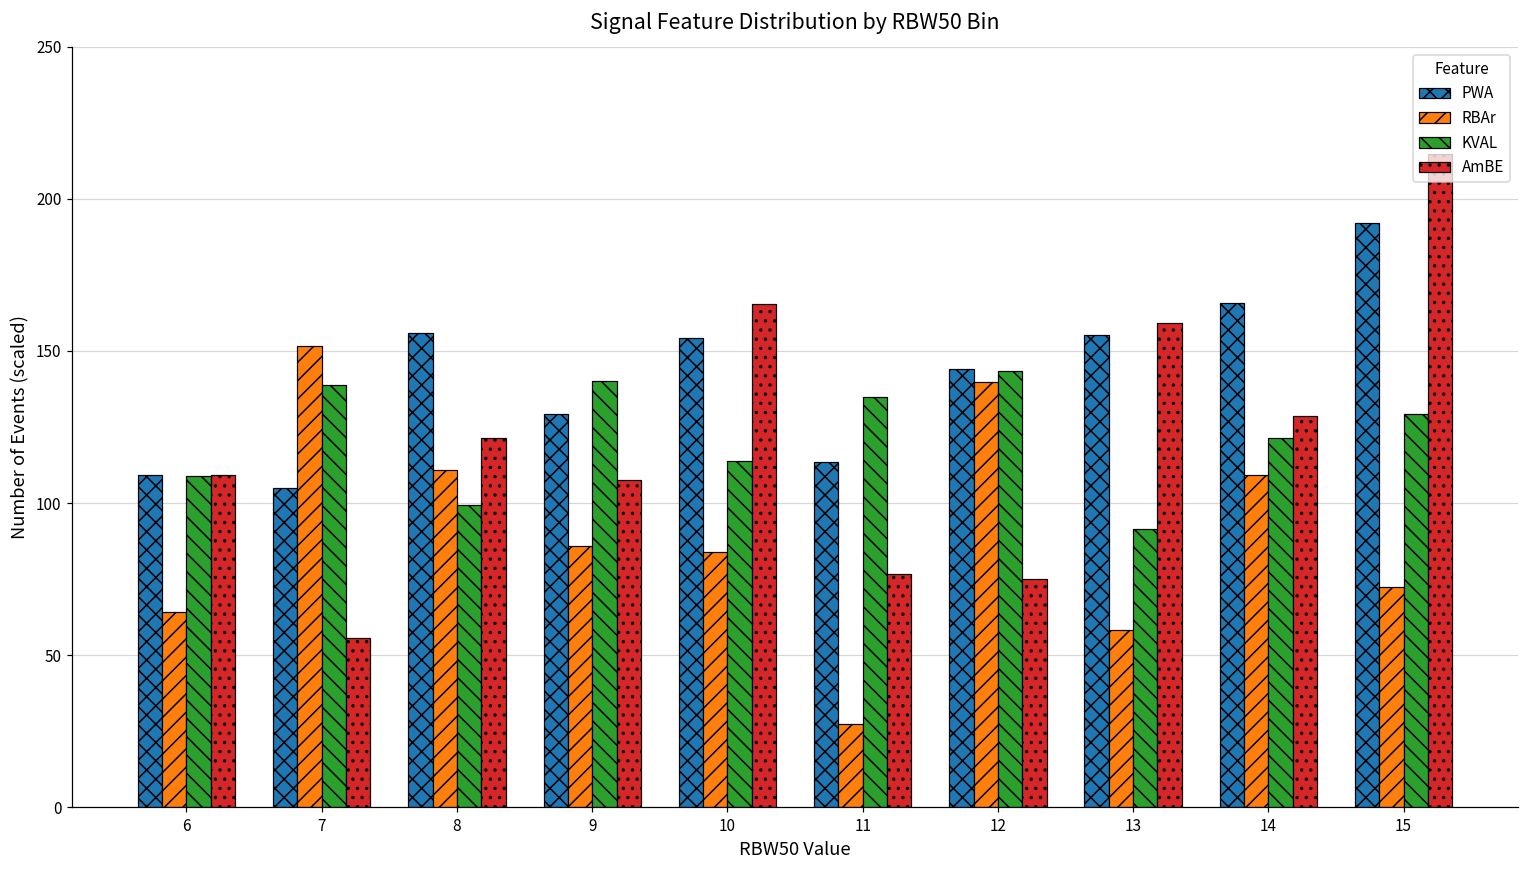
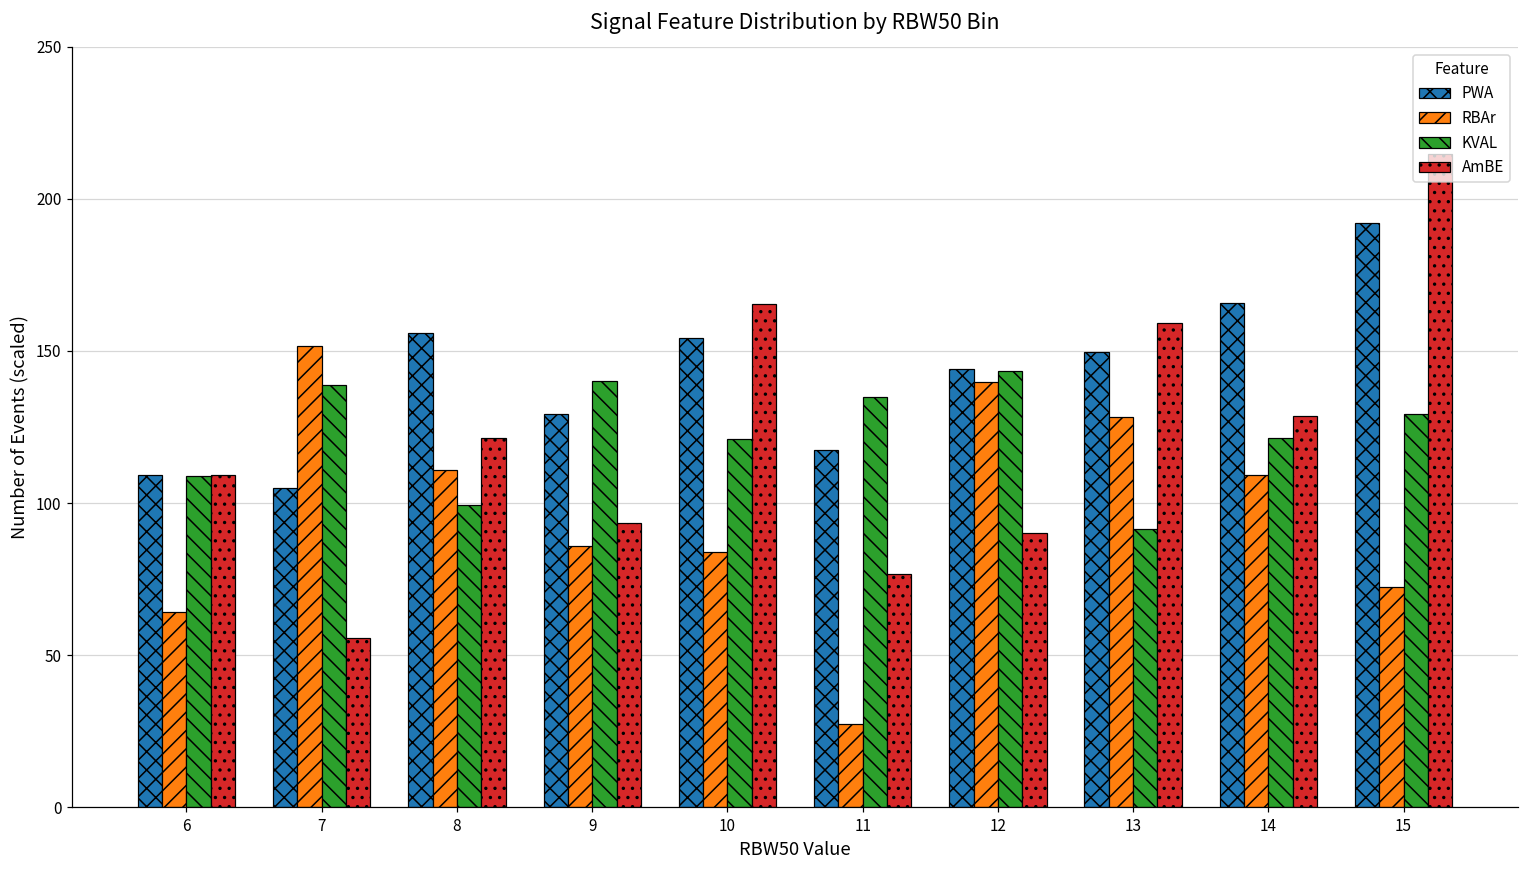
  {
    "PWA": {
      "6": 109,
      "7": 105,
      "8": 156,
      "9": 129,
      "10": 154,
-     "11": 114,
+     "11": 117,
      "12": 144,
-     "13": 155,
+     "13": 150,
      "14": 166,
      "15": 192
    },
    "RBAr": {
      "6": 64,
      "7": 152,
      "8": 111,
      "9": 86,
      "10": 84,
      "11": 27,
      "12": 140,
-     "13": 58,
+     "13": 128,
      "14": 109,
      "15": 72
    },
    "KVAL": {
      "6": 109,
      "7": 139,
      "8": 100,
      "9": 140,
-     "10": 114,
+     "10": 121,
      "11": 135,
      "12": 143,
      "13": 91,
      "14": 121,
      "15": 129
    },
    "AmBE": {
      "6": 109,
      "7": 56,
      "8": 121,
-     "9": 108,
+     "9": 93,
      "10": 165,
      "11": 77,
-     "12": 75,
+     "12": 90,
      "13": 159,
      "14": 129
    }
  }
